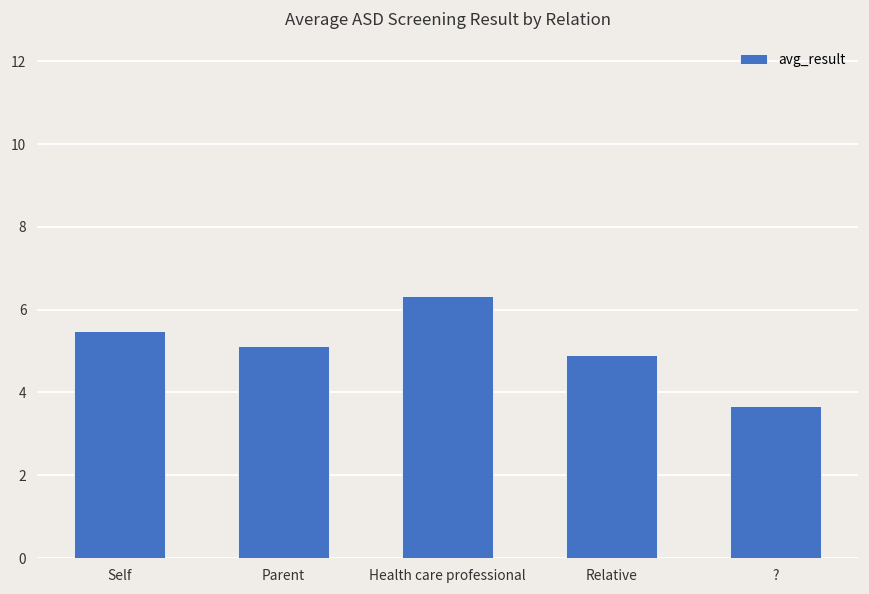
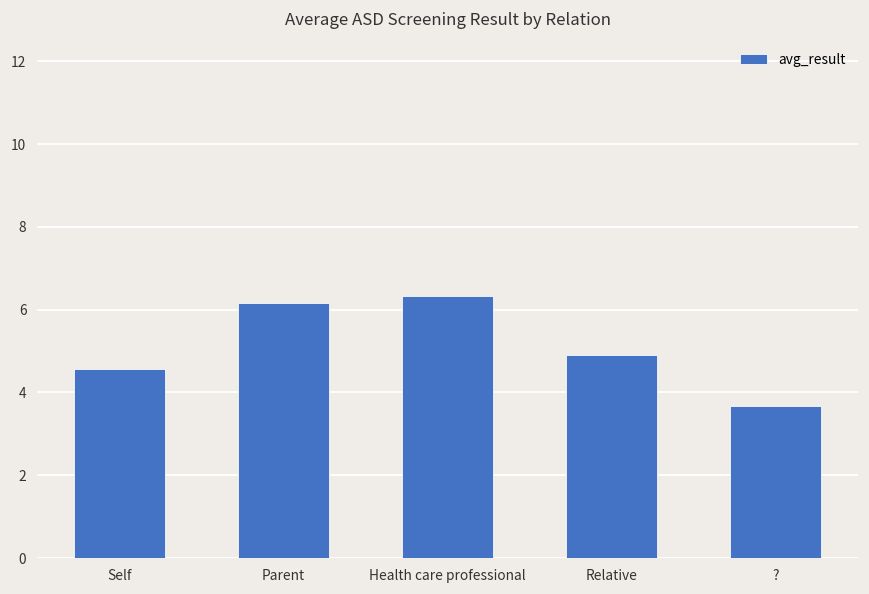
  {
-   "Self": 5.5,
-   "Parent": 5.1,
+   "Self": 4.6,
+   "Parent": 6.2,
    "Health care professional": 6.3,
    "Relative": 4.9,
    "?": 3.7
  }
